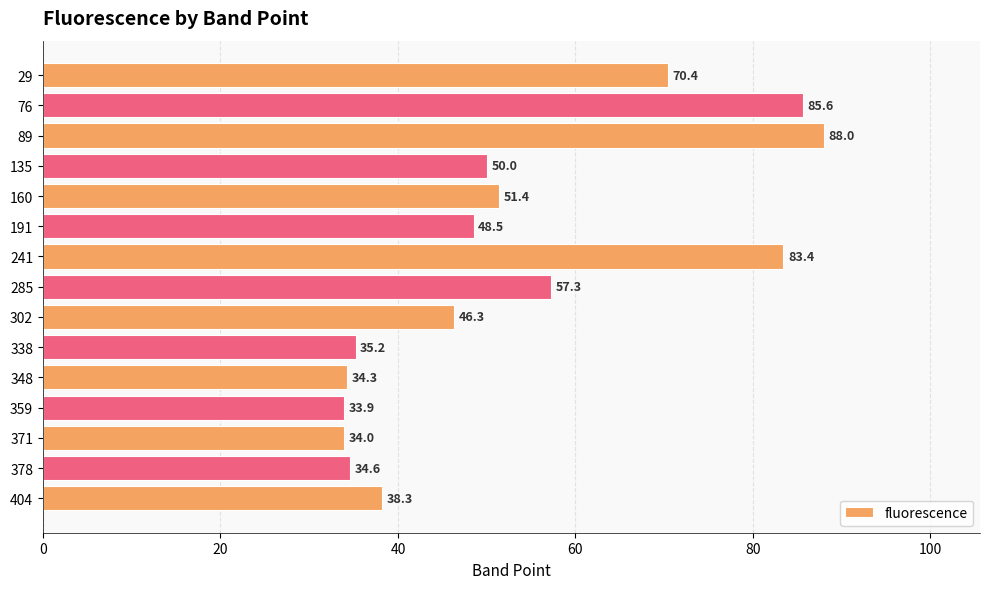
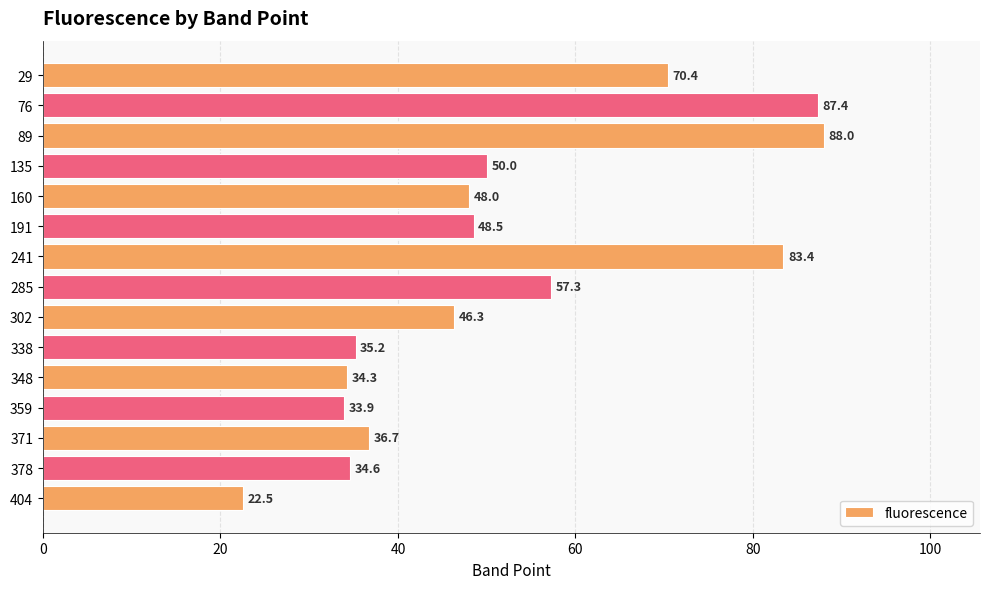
  {
    "29": 70.4,
-   "76": 85.6,
+   "76": 87.4,
    "89": 88.0,
    "135": 50.0,
-   "160": 51.4,
+   "160": 48.0,
    "191": 48.5,
    "241": 83.4,
    "285": 57.3,
    "302": 46.3,
    "338": 35.2,
    "348": 34.3,
    "359": 33.9,
-   "371": 34.0,
+   "371": 36.7,
    "378": 34.6,
-   "404": 38.3
+   "404": 22.5
  }
